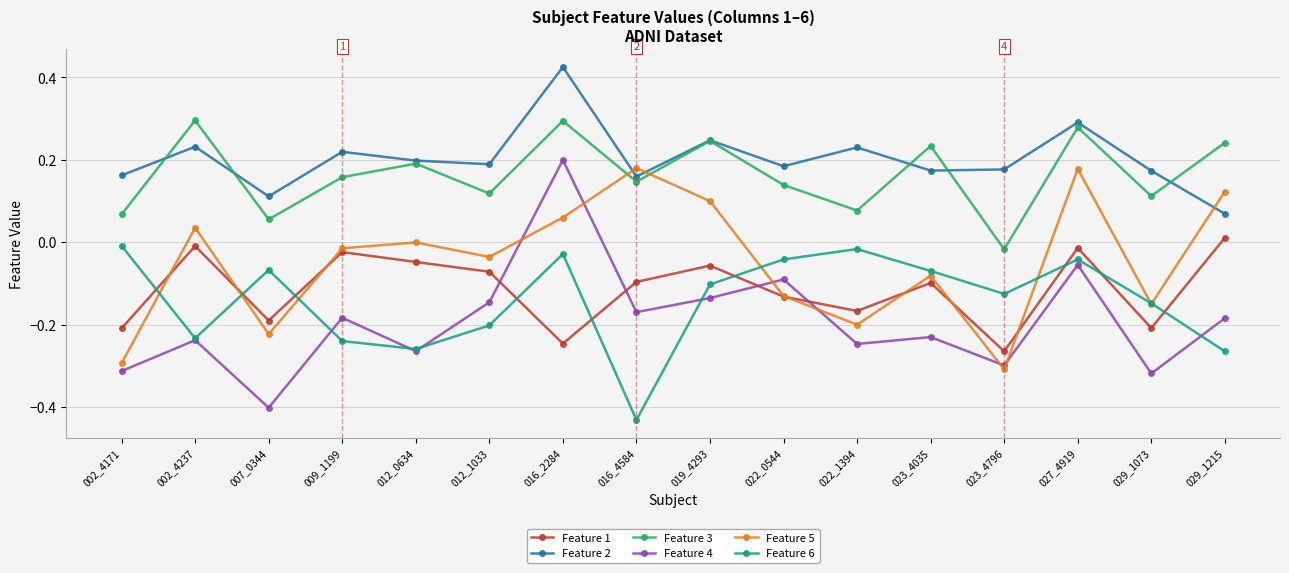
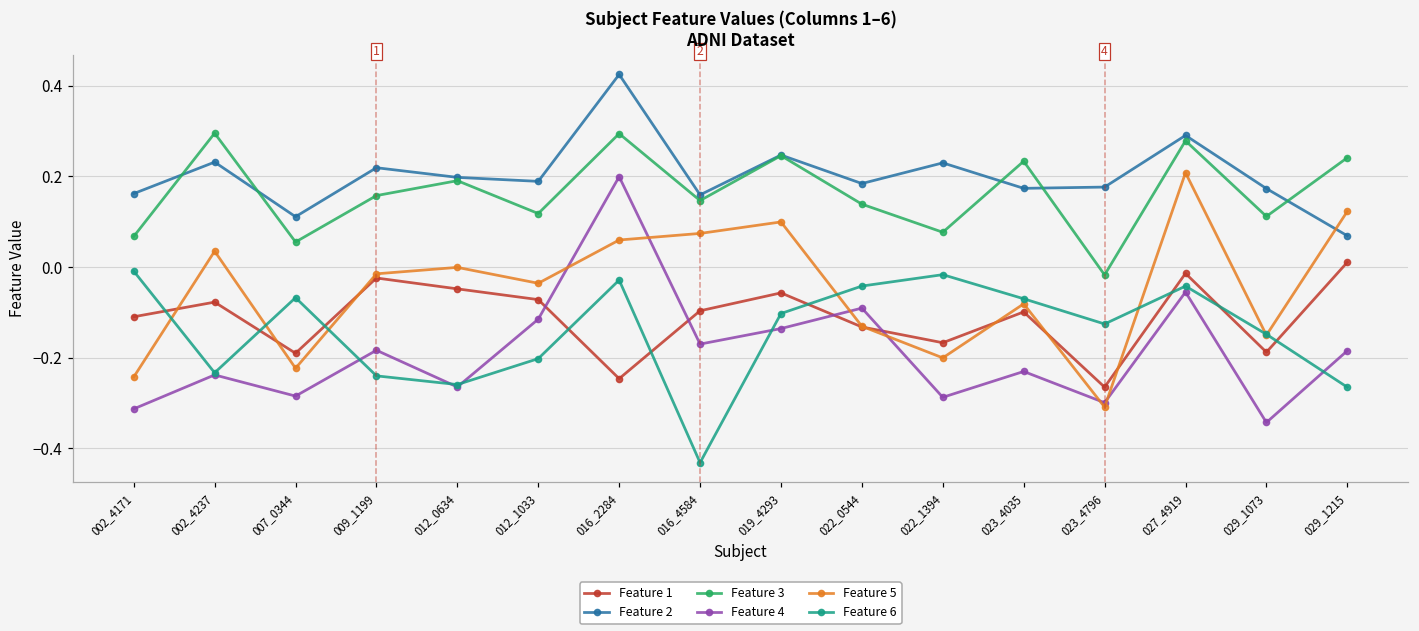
  {
    "Feature 1": {
-     "002_4171": -0.21,
-     "002_4237": -0.01,
+     "002_4171": -0.11,
+     "002_4237": -0.08,
      "007_0344": -0.19,
      "009_1199": -0.02,
      "012_0634": -0.05,
      "012_1033": -0.07,
      "016_2284": -0.25,
      "016_4584": -0.10,
      "019_4293": -0.06,
      "022_1394": -0.17,
      "023_4035": -0.10,
      "023_4796": -0.27,
      "027_4919": -0.01,
-     "029_1073": -0.21,
+     "029_1073": -0.19,
      "029_1215": 0.01
    },
    "Feature 4": {
      "002_4171": -0.31,
-     "007_0344": -0.40,
+     "007_0344": -0.28,
      "009_1199": -0.18,
-     "012_1033": -0.15,
+     "012_1033": -0.12,
      "016_2284": 0.20,
      "016_4584": -0.17,
      "019_4293": -0.14,
      "022_0544": -0.09,
-     "022_1394": -0.25,
+     "022_1394": -0.29,
      "023_4035": -0.23,
      "023_4796": -0.30,
      "027_4919": -0.06,
-     "029_1073": -0.32,
+     "029_1073": -0.34,
      "029_1215": -0.18
    },
    "Feature 5": {
-     "002_4171": -0.29,
+     "002_4171": -0.24,
      "002_4237": 0.04,
      "007_0344": -0.22,
      "009_1199": -0.01,
      "012_0634": 0.00,
      "012_1033": -0.04,
      "016_2284": 0.06,
-     "016_4584": 0.18,
+     "016_4584": 0.07,
      "019_4293": 0.10,
      "022_1394": -0.20,
      "023_4035": -0.08,
      "023_4796": -0.31,
-     "027_4919": 0.18,
+     "027_4919": 0.21,
      "029_1215": 0.12
    }
  }
